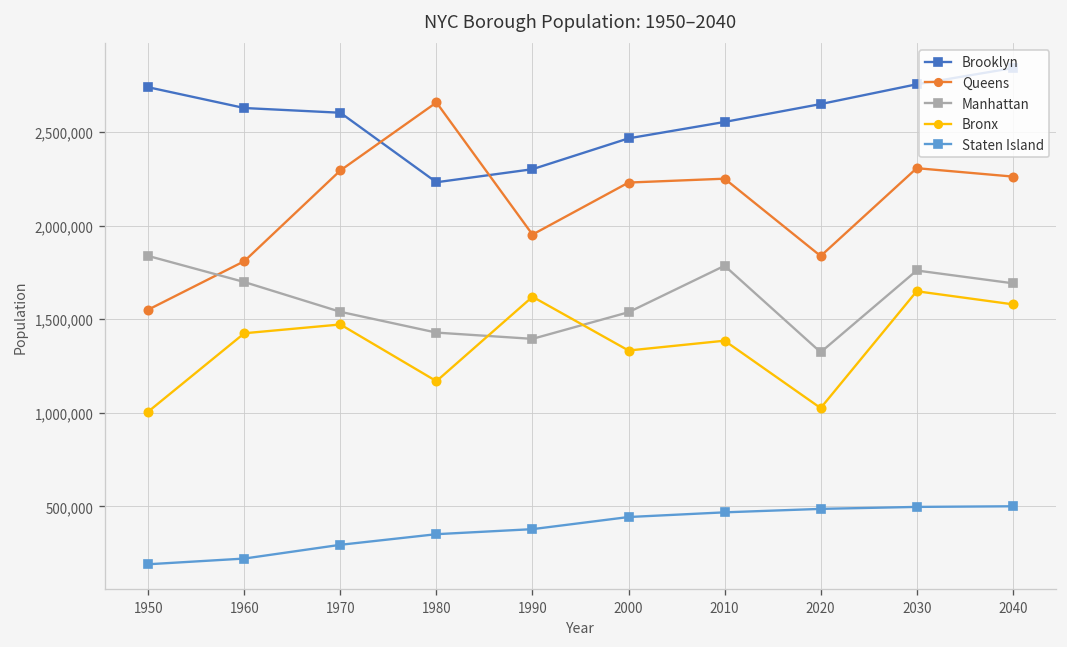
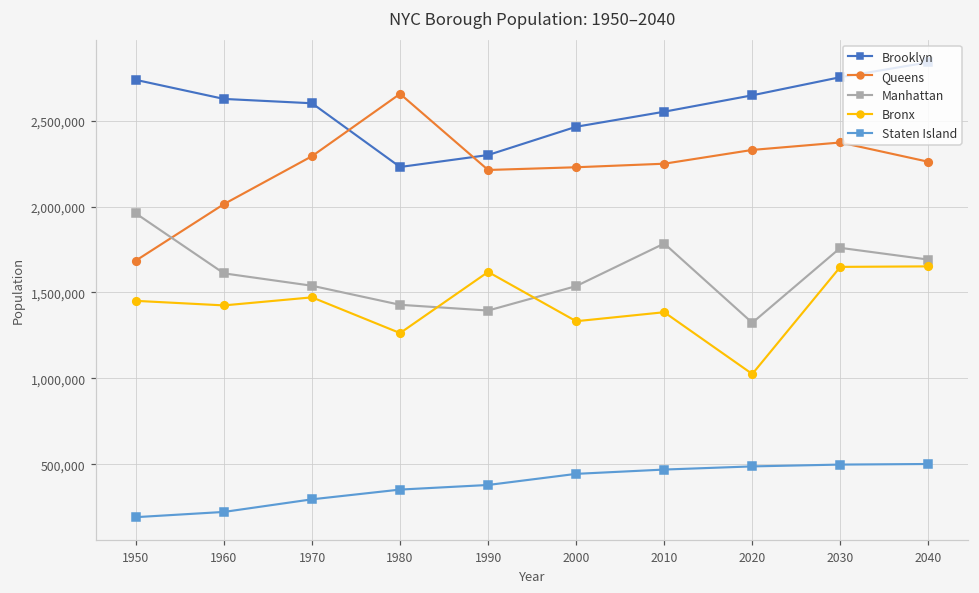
  {
    "Queens": {
-     "1950": "1,550,000",
-     "1960": "1,810,000",
+     "1950": "1,690,000",
+     "1960": "2,010,000",
      "1970": "2,290,000",
      "1980": "2,660,000",
-     "1990": "1,950,000",
+     "1990": "2,210,000",
      "2000": "2,230,000",
      "2010": "2,250,000",
-     "2020": "1,840,000",
-     "2030": "2,310,000",
+     "2020": "2,330,000",
+     "2030": "2,370,000",
      "2040": "2,260,000"
    },
    "Manhattan": {
-     "1950": "1,840,000",
-     "1960": "1,700,000",
+     "1950": "1,960,000",
+     "1960": "1,610,000",
      "1970": "1,540,000",
      "1980": "1,430,000",
      "1990": "1,390,000",
      "2000": "1,540,000",
      "2010": "1,790,000",
      "2020": "1,320,000",
      "2030": "1,760,000",
      "2040": "1,690,000"
    },
    "Bronx": {
-     "1950": "1,010,000",
+     "1950": "1,450,000",
      "1960": "1,420,000",
      "1970": "1,470,000",
-     "1980": "1,170,000",
+     "1980": "1,260,000",
      "1990": "1,620,000",
      "2000": "1,330,000",
      "2010": "1,390,000",
      "2020": "1,030,000",
      "2030": "1,650,000",
-     "2040": "1,580,000"
+     "2040": "1,650,000"
    }
  }
